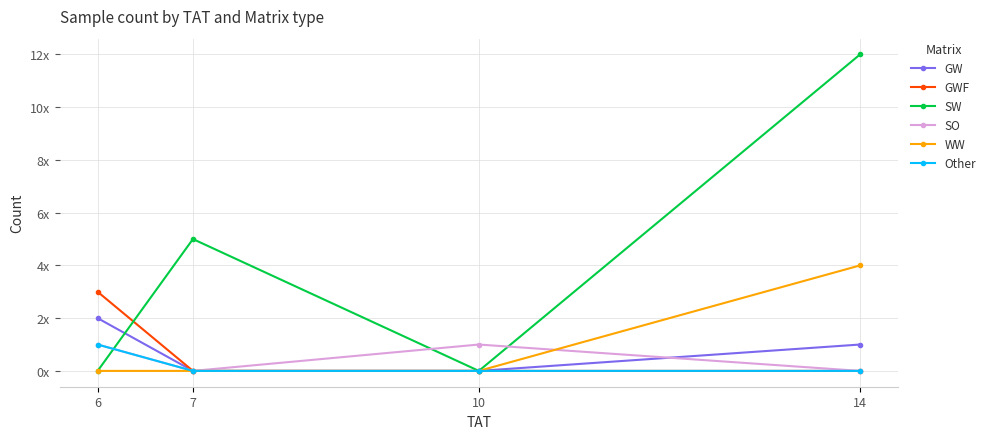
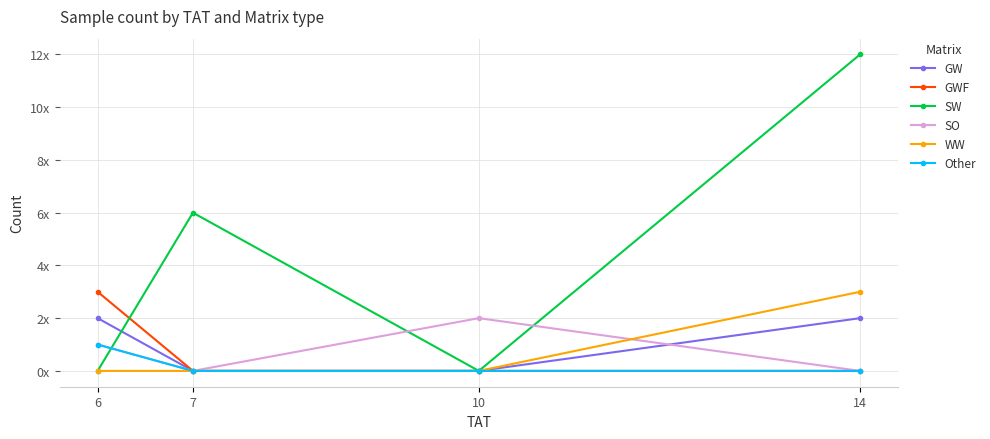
  {
    "GW": {
      "6": "2x",
-     "14": "1x"
+     "14": "2x"
    },
    "GWF": {
      "6": "3x"
    },
    "SW": {
-     "7": "5x",
+     "7": "6x",
      "14": "12x"
    },
    "SO": {
-     "10": "1x"
+     "10": "2x"
    },
    "WW": {
-     "14": "4x"
+     "14": "3x"
    }
  }
